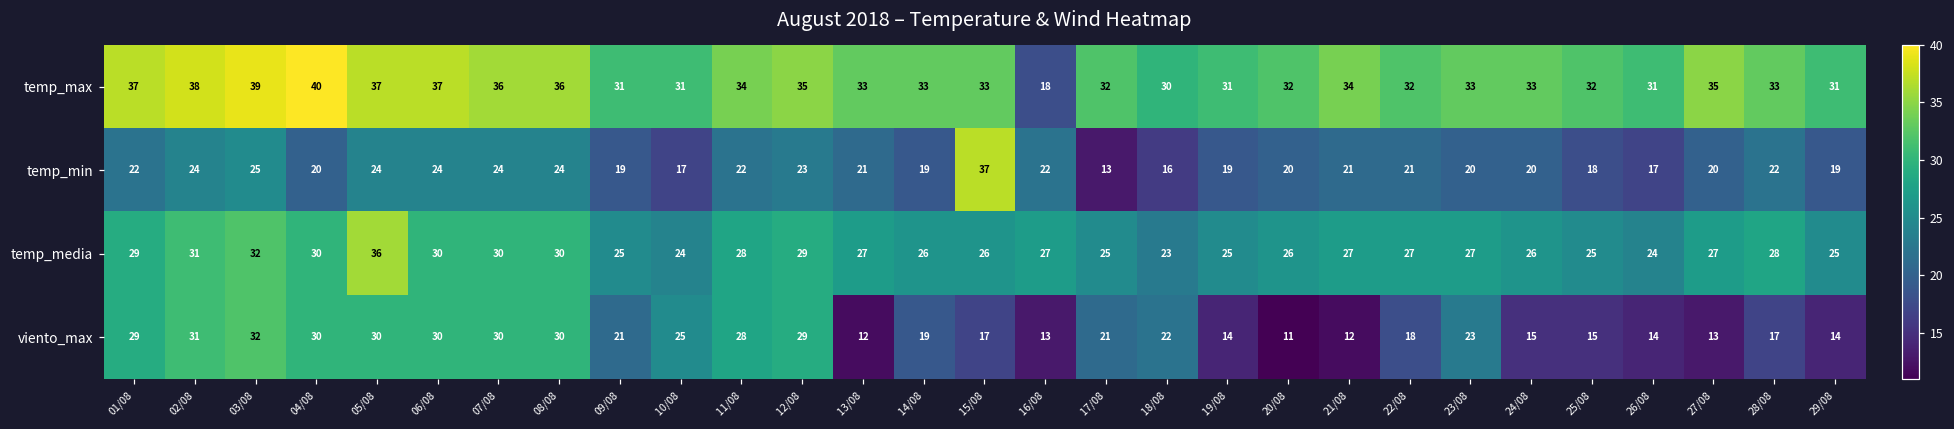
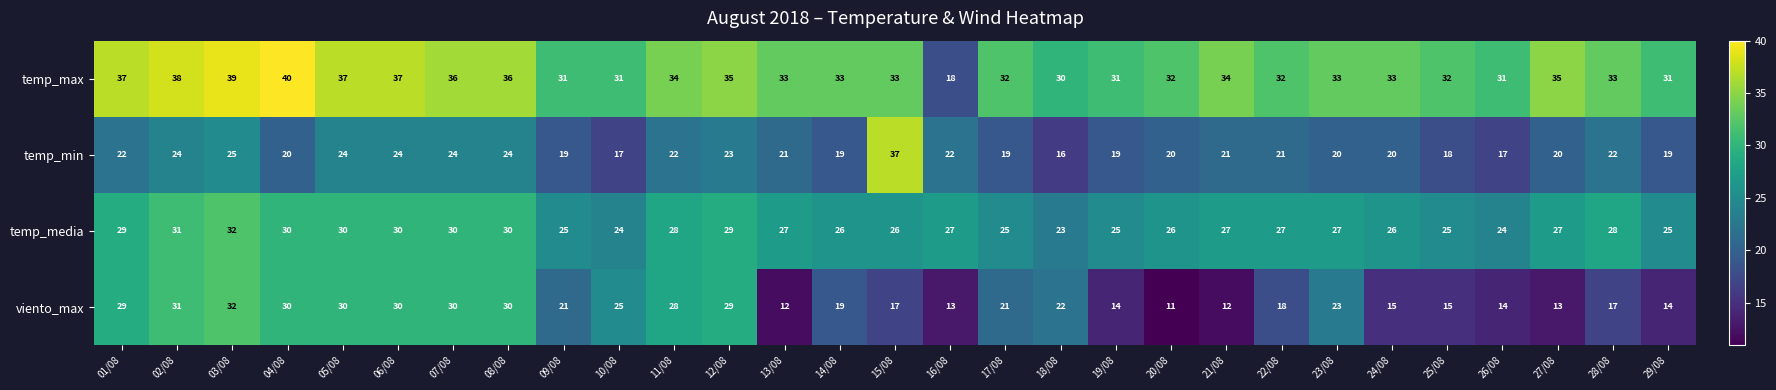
  {
    "temp_max": {
      "01/08": 37,
      "02/08": 38,
      "03/08": 39,
      "04/08": 40,
      "05/08": 37,
      "06/08": 37,
      "07/08": 36,
      "08/08": 36,
      "09/08": 31,
      "10/08": 31,
      "11/08": 34,
      "12/08": 35,
      "13/08": 33,
      "14/08": 33,
      "15/08": 33,
      "16/08": 18,
      "17/08": 32,
      "18/08": 30,
      "19/08": 31,
      "20/08": 32,
      "21/08": 34,
      "22/08": 32,
      "23/08": 33,
      "24/08": 33,
      "25/08": 32,
      "26/08": 31,
      "27/08": 35,
      "28/08": 33,
      "29/08": 31
    },
    "temp_min": {
      "01/08": 22,
      "02/08": 24,
      "03/08": 25,
      "04/08": 20,
      "05/08": 24,
      "06/08": 24,
      "07/08": 24,
      "08/08": 24,
      "09/08": 19,
      "10/08": 17,
      "11/08": 22,
      "12/08": 23,
      "13/08": 21,
      "14/08": 19,
      "15/08": 37,
      "16/08": 22,
-     "17/08": 13,
+     "17/08": 19,
      "18/08": 16,
      "19/08": 19,
      "20/08": 20,
      "21/08": 21,
      "22/08": 21,
      "23/08": 20,
      "24/08": 20,
      "25/08": 18,
      "26/08": 17,
      "27/08": 20,
      "28/08": 22,
      "29/08": 19
    },
    "temp_media": {
      "01/08": 29,
      "02/08": 31,
      "03/08": 32,
      "04/08": 30,
-     "05/08": 36,
+     "05/08": 30,
      "06/08": 30,
      "07/08": 30,
      "08/08": 30,
      "09/08": 25,
      "10/08": 24,
      "11/08": 28,
      "12/08": 29,
      "13/08": 27,
      "14/08": 26,
      "15/08": 26,
      "16/08": 27,
      "17/08": 25,
      "18/08": 23,
      "19/08": 25,
      "20/08": 26,
      "21/08": 27,
      "22/08": 27,
      "23/08": 27,
      "24/08": 26,
      "25/08": 25,
      "26/08": 24,
      "27/08": 27,
      "28/08": 28,
      "29/08": 25
    },
    "viento_max": {
      "01/08": 29,
      "02/08": 31,
      "03/08": 32,
      "04/08": 30,
      "05/08": 30,
      "06/08": 30,
      "07/08": 30,
      "08/08": 30,
      "09/08": 21,
      "10/08": 25,
      "11/08": 28,
      "12/08": 29,
      "13/08": 12,
      "14/08": 19,
      "15/08": 17,
      "16/08": 13,
      "17/08": 21,
      "18/08": 22,
      "19/08": 14,
      "20/08": 11,
      "21/08": 12,
      "22/08": 18,
      "23/08": 23,
      "24/08": 15,
      "25/08": 15,
      "26/08": 14,
      "27/08": 13,
      "28/08": 17,
      "29/08": 14
    }
  }
